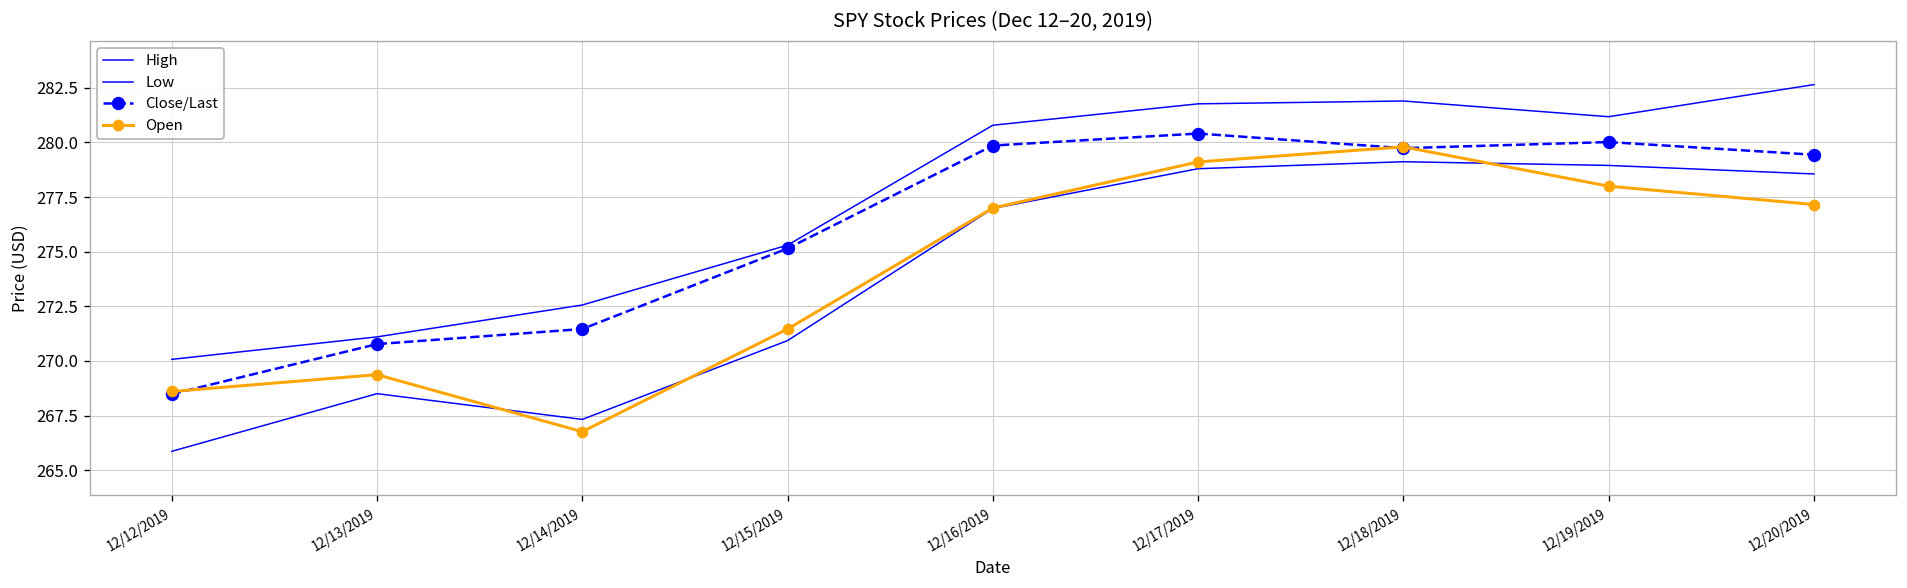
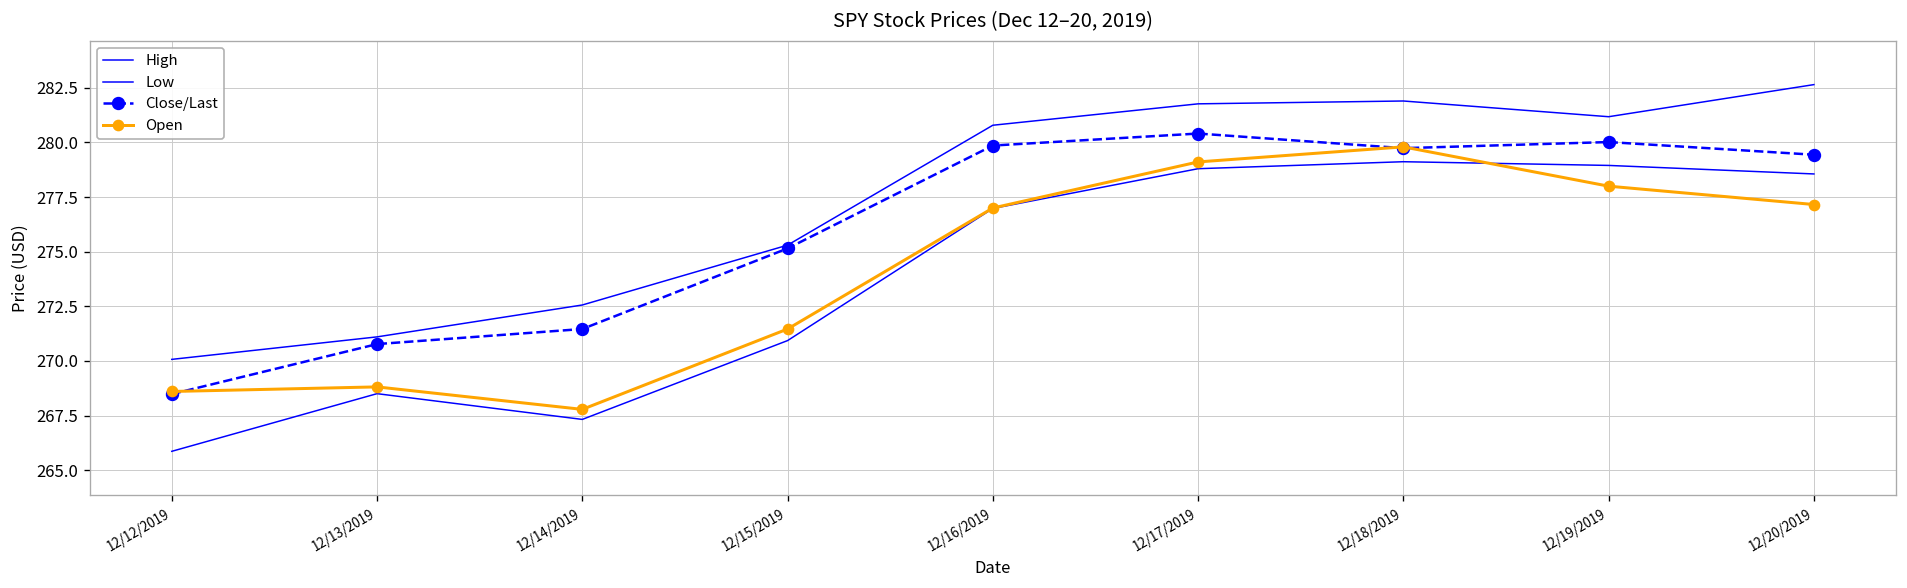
  {
    "Open": {
-     "12/13/2019": 269.4,
-     "12/14/2019": 266.8,
+     "12/13/2019": 268.8,
+     "12/14/2019": 267.8,
      "12/15/2019": 271.5,
      "12/17/2019": 279.1,
      "12/19/2019": 278.0,
      "12/20/2019": 277.2
    }
  }
